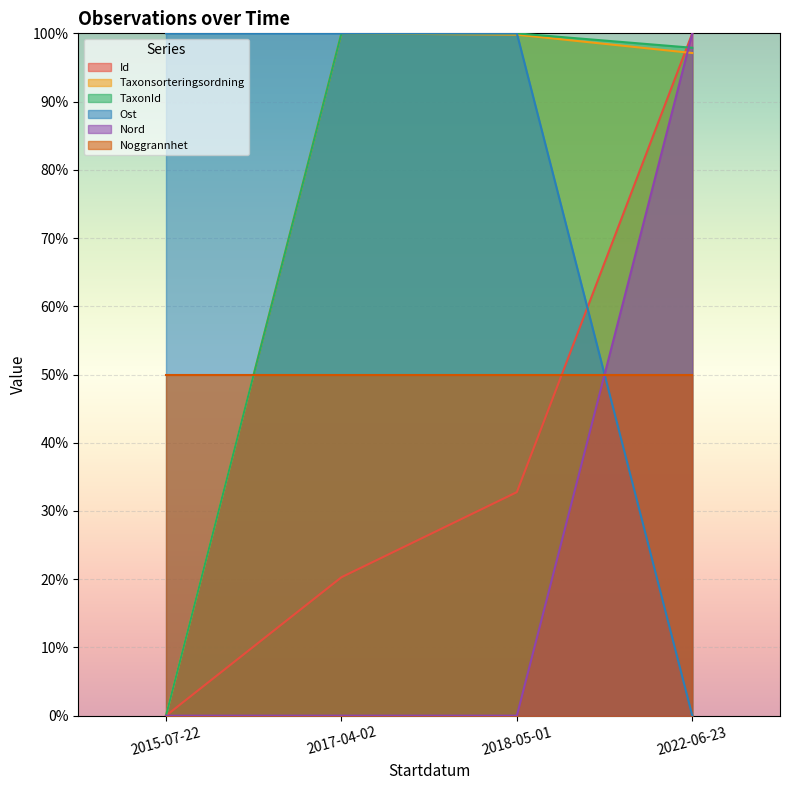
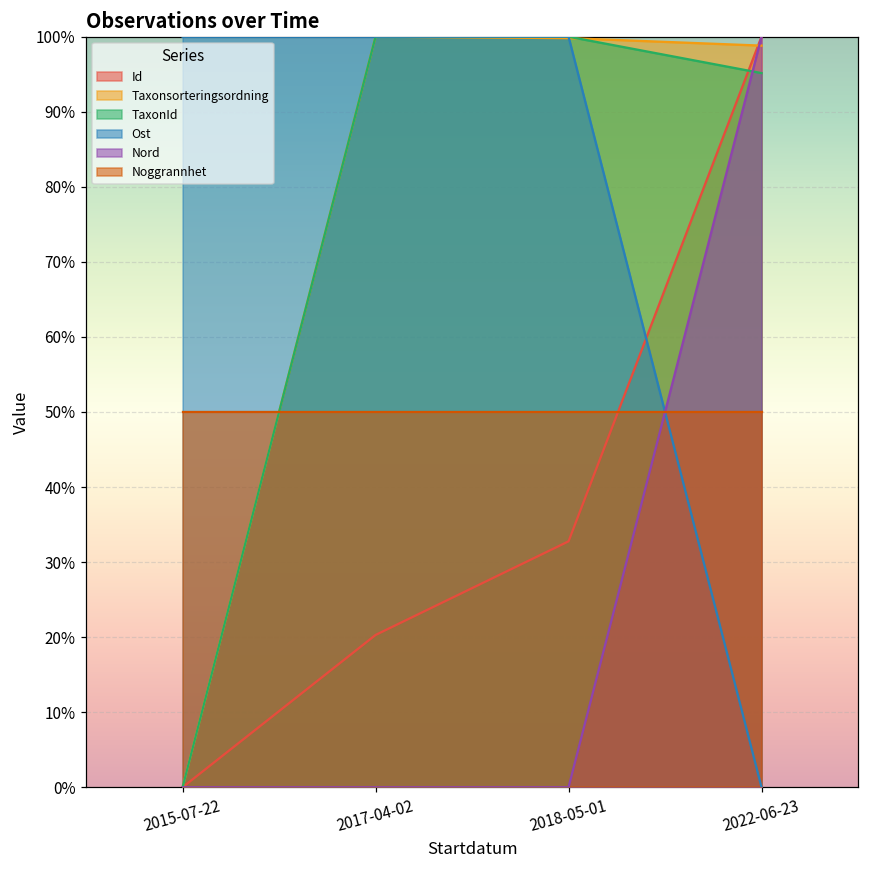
  {
    "Taxonsorteringsordning": {
-     "2022-06-23": "97%"
+     "2022-06-23": "99%"
    },
    "TaxonId": {
-     "2022-06-23": "98%"
+     "2022-06-23": "95%"
    },
    "Ost": {
      "2015-07-22": "100%",
      "2022-06-23": "0%"
    },
    "Nord": {
      "2017-04-02": "0%",
      "2018-05-01": "0%"
    }
  }
